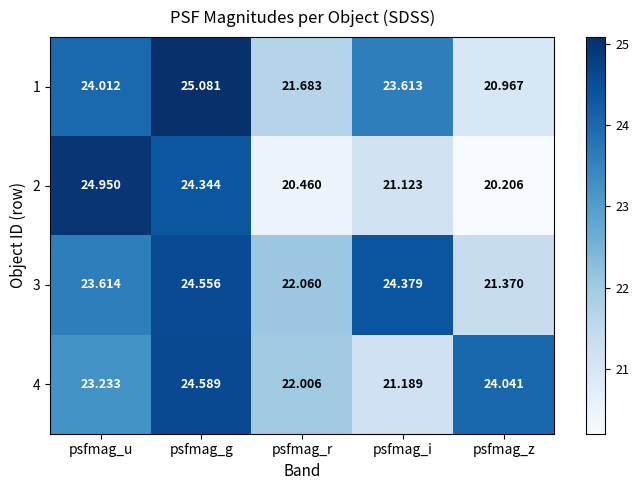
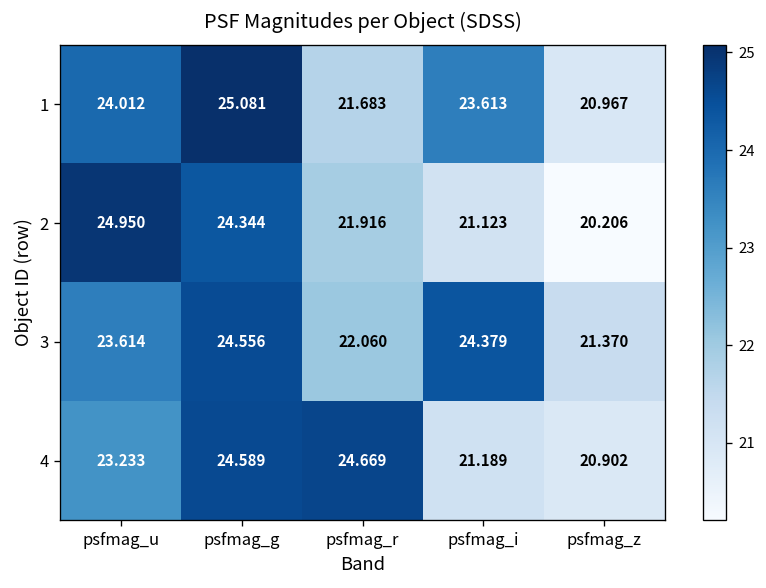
  {
    "1": {
      "psfmag_u": 24.012,
      "psfmag_g": 25.081,
      "psfmag_r": 21.683,
      "psfmag_i": 23.613,
      "psfmag_z": 20.967
    },
    "2": {
      "psfmag_u": 24.950,
      "psfmag_g": 24.344,
-     "psfmag_r": 20.460,
+     "psfmag_r": 21.916,
      "psfmag_i": 21.123,
      "psfmag_z": 20.206
    },
    "3": {
      "psfmag_u": 23.614,
      "psfmag_g": 24.556,
      "psfmag_r": 22.060,
      "psfmag_i": 24.379,
      "psfmag_z": 21.370
    },
    "4": {
      "psfmag_u": 23.233,
      "psfmag_g": 24.589,
-     "psfmag_r": 22.006,
+     "psfmag_r": 24.669,
      "psfmag_i": 21.189,
-     "psfmag_z": 24.041
+     "psfmag_z": 20.902
    }
  }
